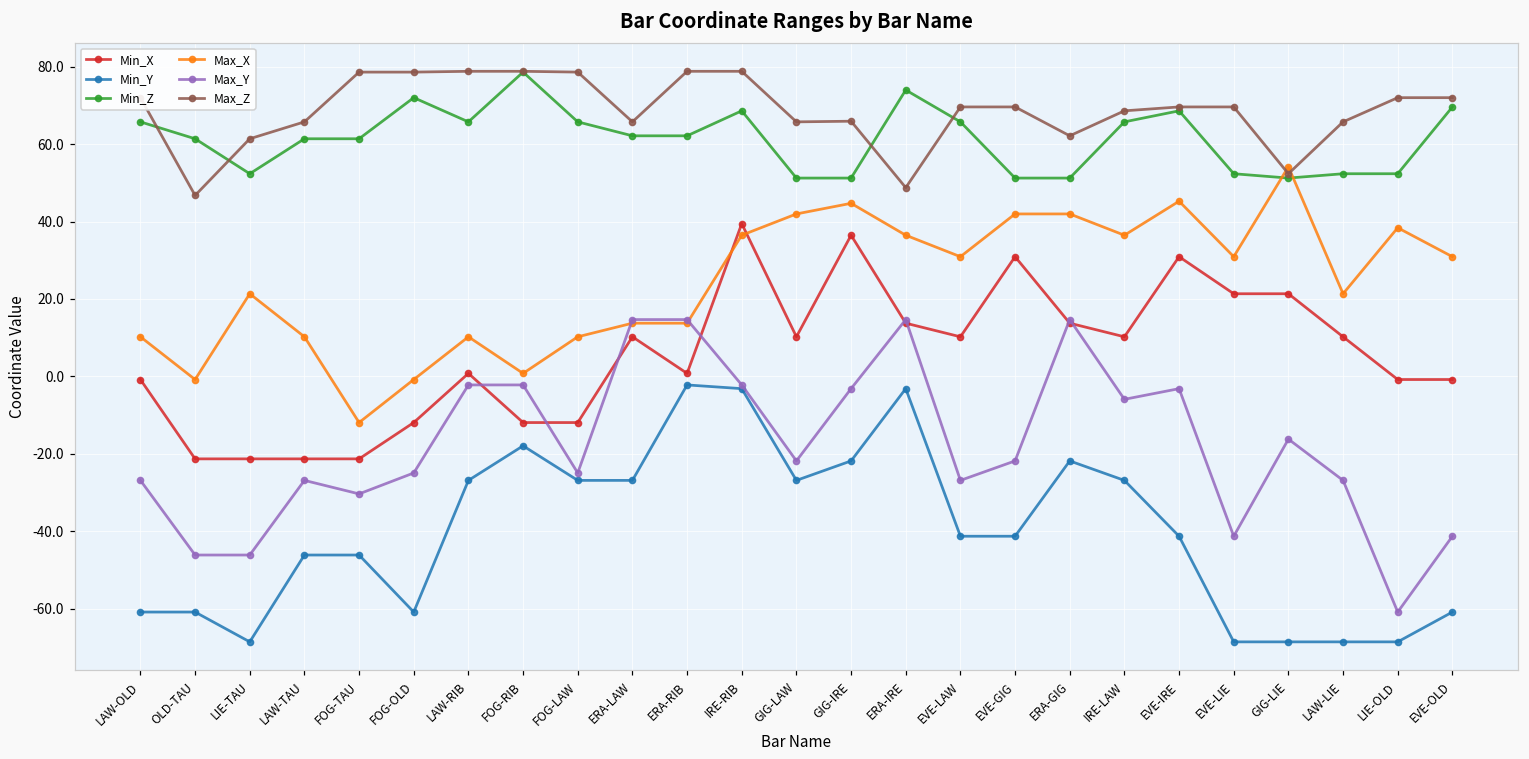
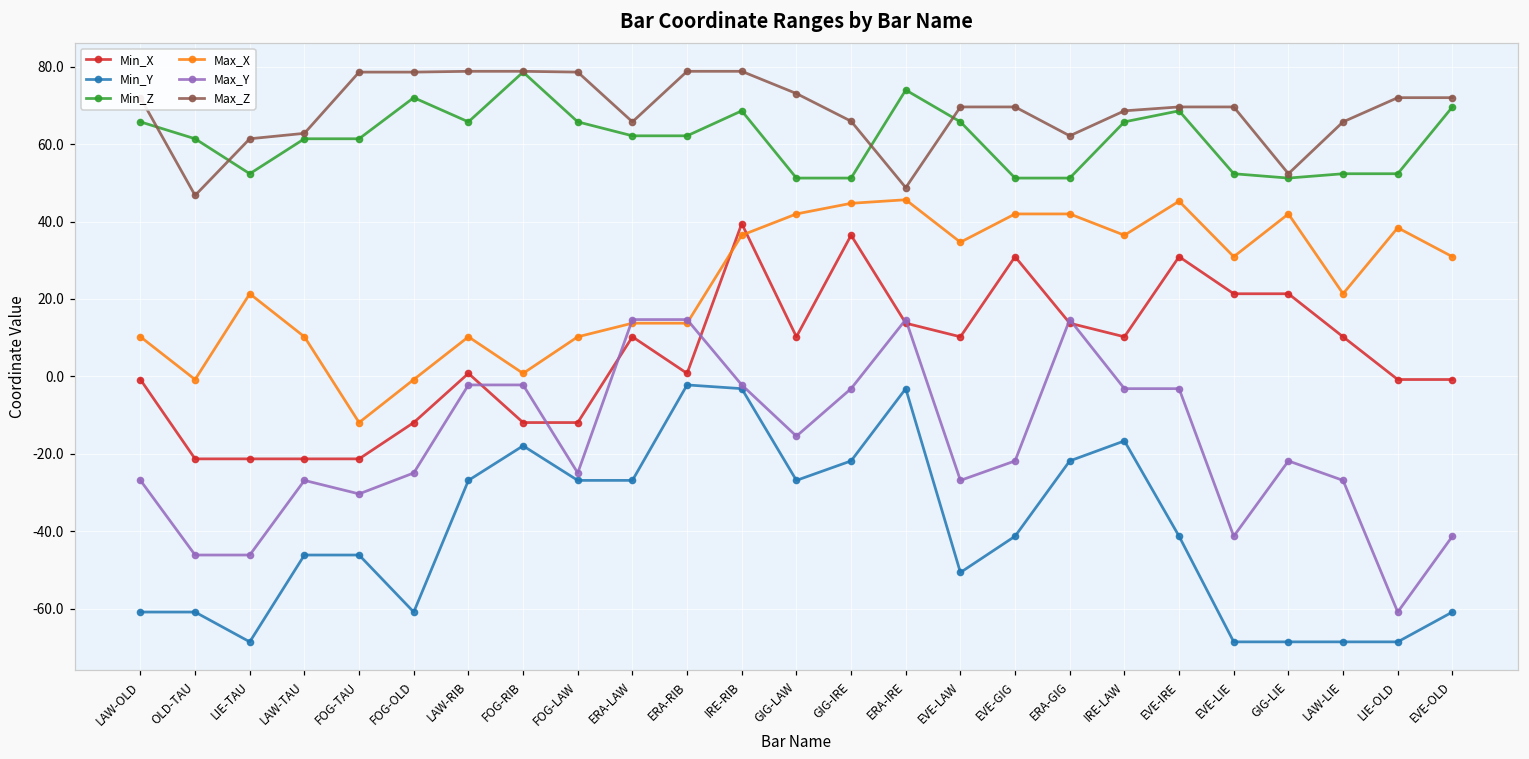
  {
    "Min_X": {
      "LAW-OLD": -1,
      "OLD-TAU": -21,
      "LIE-TAU": -21,
      "LAW-TAU": -21,
      "FOG-TAU": -21,
      "FOG-OLD": -12,
      "LAW-RIB": 1,
      "FOG-RIB": -12,
      "FOG-LAW": -12,
      "ERA-LAW": 10,
      "ERA-RIB": 1,
      "IRE-RIB": 39,
      "GIG-LAW": 10,
      "GIG-IRE": 36,
      "ERA-IRE": 14,
      "EVE-LAW": 10,
      "EVE-GIG": 31,
      "ERA-GIG": 14,
      "IRE-LAW": 10,
      "EVE-IRE": 31,
      "EVE-LIE": 21,
      "GIG-LIE": 21,
      "LAW-LIE": 10,
      "LIE-OLD": -1,
      "EVE-OLD": -1
    },
    "Min_Y": {
      "LAW-OLD": -61,
      "OLD-TAU": -61,
      "LIE-TAU": -69,
      "LAW-TAU": -46,
      "FOG-TAU": -46,
      "FOG-OLD": -61,
      "LAW-RIB": -27,
      "FOG-RIB": -18,
      "FOG-LAW": -27,
      "ERA-LAW": -27,
      "ERA-RIB": -2,
      "IRE-RIB": -3,
      "GIG-LAW": -27,
      "GIG-IRE": -22,
      "ERA-IRE": -3,
-     "EVE-LAW": -41,
+     "EVE-LAW": -51,
      "EVE-GIG": -41,
      "ERA-GIG": -22,
-     "IRE-LAW": -27,
+     "IRE-LAW": -17,
      "EVE-IRE": -41,
      "EVE-LIE": -69,
      "GIG-LIE": -69,
      "LAW-LIE": -69,
      "LIE-OLD": -69,
      "EVE-OLD": -61
    },
    "Min_Z": {
      "LAW-OLD": 66,
      "OLD-TAU": 61,
      "LIE-TAU": 52,
      "LAW-TAU": 61,
      "FOG-TAU": 61,
      "FOG-OLD": 72,
      "LAW-RIB": 66,
      "FOG-LAW": 66,
      "ERA-LAW": 62,
      "ERA-RIB": 62,
      "IRE-RIB": 69,
      "GIG-LAW": 51,
      "GIG-IRE": 51,
      "ERA-IRE": 74,
      "EVE-LAW": 66,
      "EVE-GIG": 51,
      "ERA-GIG": 51,
      "IRE-LAW": 66,
      "EVE-IRE": 69,
      "EVE-LIE": 52,
      "GIG-LIE": 51,
      "LAW-LIE": 52,
      "LIE-OLD": 52,
      "EVE-OLD": 70
    },
    "Max_X": {
      "LAW-OLD": 10,
      "OLD-TAU": -1,
      "LIE-TAU": 21,
      "LAW-TAU": 10,
      "FOG-TAU": -12,
      "FOG-OLD": -1,
      "LAW-RIB": 10,
      "FOG-RIB": 1,
      "FOG-LAW": 10,
      "ERA-LAW": 14,
      "ERA-RIB": 14,
      "IRE-RIB": 36,
      "GIG-LAW": 42,
      "GIG-IRE": 45,
-     "ERA-IRE": 36,
-     "EVE-LAW": 31,
+     "ERA-IRE": 46,
+     "EVE-LAW": 35,
      "EVE-GIG": 42,
      "ERA-GIG": 42,
      "IRE-LAW": 36,
      "EVE-IRE": 45,
      "EVE-LIE": 31,
-     "GIG-LIE": 54,
+     "GIG-LIE": 42,
      "LAW-LIE": 21,
      "LIE-OLD": 38,
      "EVE-OLD": 31
    },
    "Max_Y": {
      "LAW-OLD": -27,
      "OLD-TAU": -46,
      "LIE-TAU": -46,
      "LAW-TAU": -27,
      "FOG-TAU": -30,
      "FOG-OLD": -25,
      "LAW-RIB": -2,
      "FOG-RIB": -2,
      "FOG-LAW": -25,
      "ERA-LAW": 15,
      "ERA-RIB": 15,
      "IRE-RIB": -2,
-     "GIG-LAW": -22,
+     "GIG-LAW": -15,
      "GIG-IRE": -3,
      "ERA-IRE": 15,
      "EVE-LAW": -27,
      "EVE-GIG": -22,
      "ERA-GIG": 15,
-     "IRE-LAW": -6,
+     "IRE-LAW": -3,
      "EVE-IRE": -3,
      "EVE-LIE": -41,
-     "GIG-LIE": -16,
+     "GIG-LIE": -22,
      "LAW-LIE": -27,
      "LIE-OLD": -61,
      "EVE-OLD": -41
    },
    "Max_Z": {
      "OLD-TAU": 47,
      "LIE-TAU": 61,
-     "LAW-TAU": 66,
+     "LAW-TAU": 63,
      "FOG-TAU": 79,
      "FOG-OLD": 79,
      "LAW-RIB": 79,
      "FOG-LAW": 79,
      "ERA-LAW": 66,
      "ERA-RIB": 79,
      "IRE-RIB": 79,
-     "GIG-LAW": 66,
+     "GIG-LAW": 73,
      "GIG-IRE": 66,
      "ERA-IRE": 49,
      "EVE-LAW": 70,
      "EVE-GIG": 70,
      "ERA-GIG": 62,
      "IRE-LAW": 69,
      "EVE-IRE": 70,
      "EVE-LIE": 70,
      "GIG-LIE": 52,
      "LAW-LIE": 66,
      "LIE-OLD": 72,
      "EVE-OLD": 72
    }
  }
